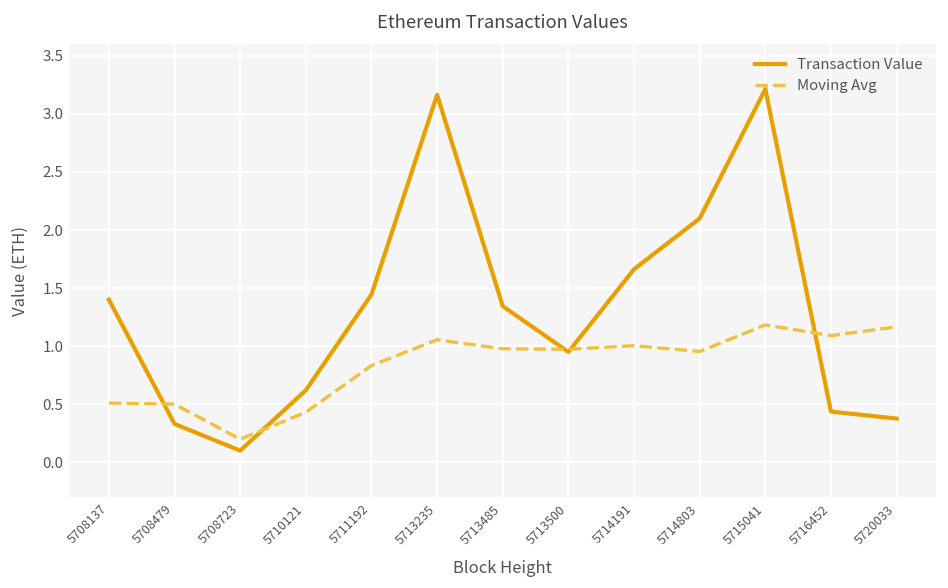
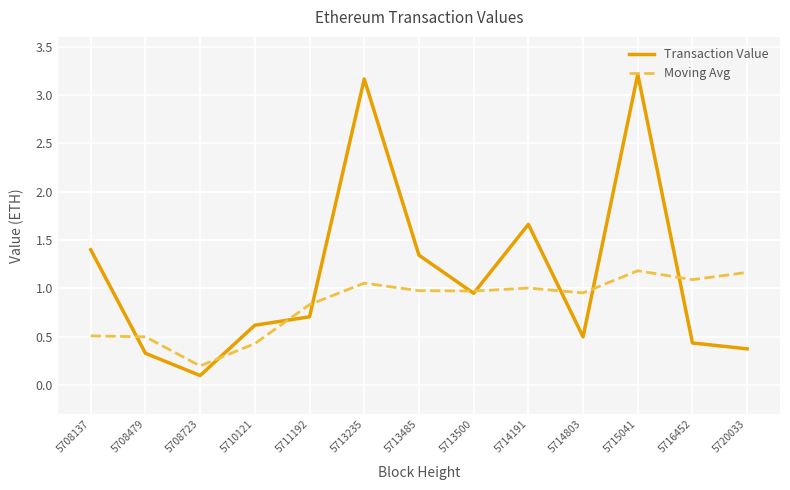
  {
    "Transaction Value": {
      "5708137": 1.4,
      "5708479": 0.3,
      "5708723": 0.1,
      "5710121": 0.6,
-     "5711192": 1.4,
+     "5711192": 0.7,
      "5713235": 3.2,
      "5713485": 1.3,
      "5714191": 1.7,
-     "5714803": 2.1,
+     "5714803": 0.5,
      "5715041": 3.2,
      "5716452": 0.4,
      "5720033": 0.4
    },
    "Moving Avg": {
      "5708137": 0.5,
      "5708479": 0.5,
      "5708723": 0.2,
      "5710121": 0.4,
      "5711192": 0.8,
      "5713235": 1.1,
      "5713485": 1.0,
      "5714191": 1.0,
      "5714803": 1.0,
      "5715041": 1.2,
      "5716452": 1.1,
      "5720033": 1.2
    }
  }
